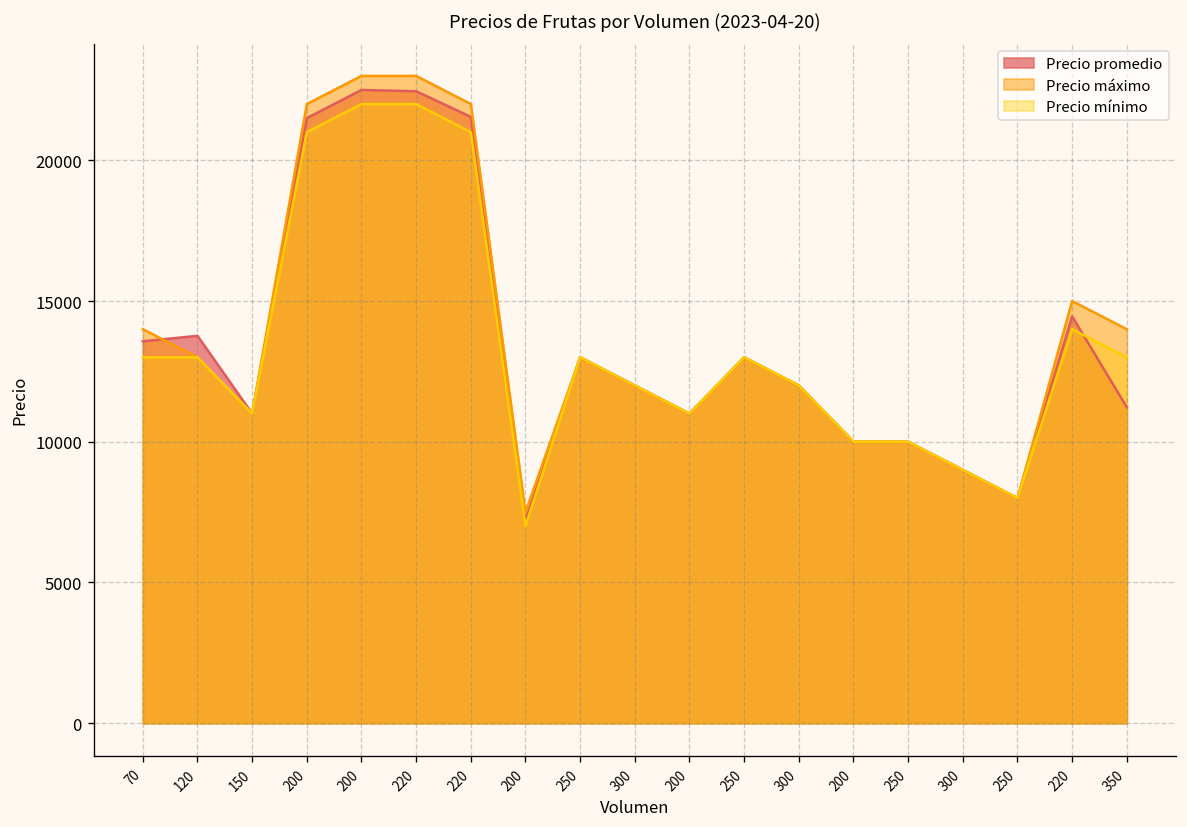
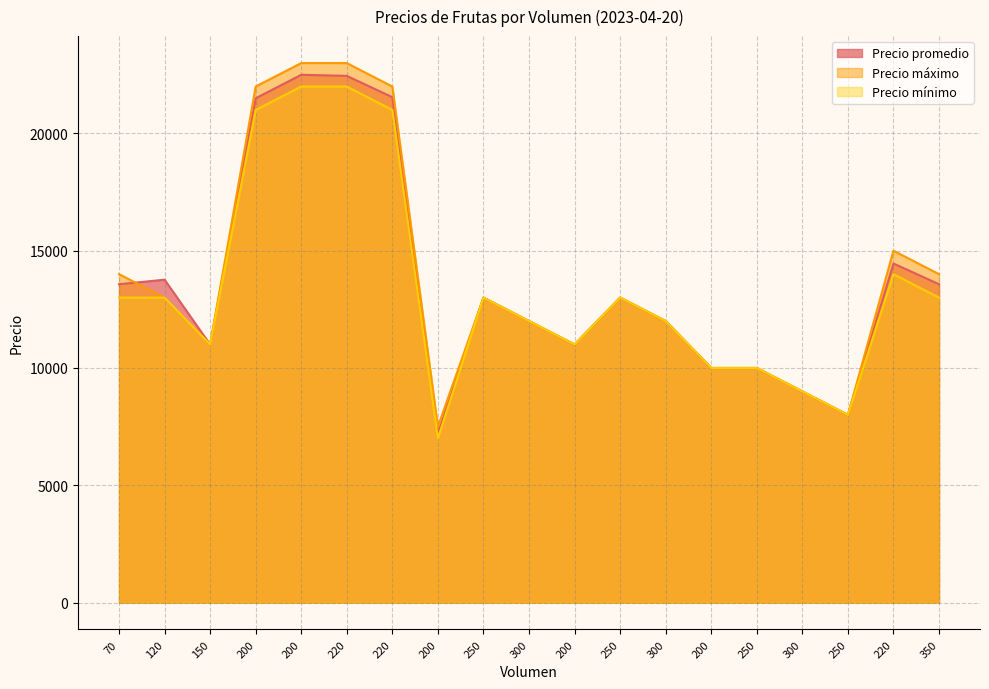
  {
    "Precio promedio": {
      "70": 13600,
      "120": 13800,
-     "350": 11200
+     "350": 13600
    }
  }
